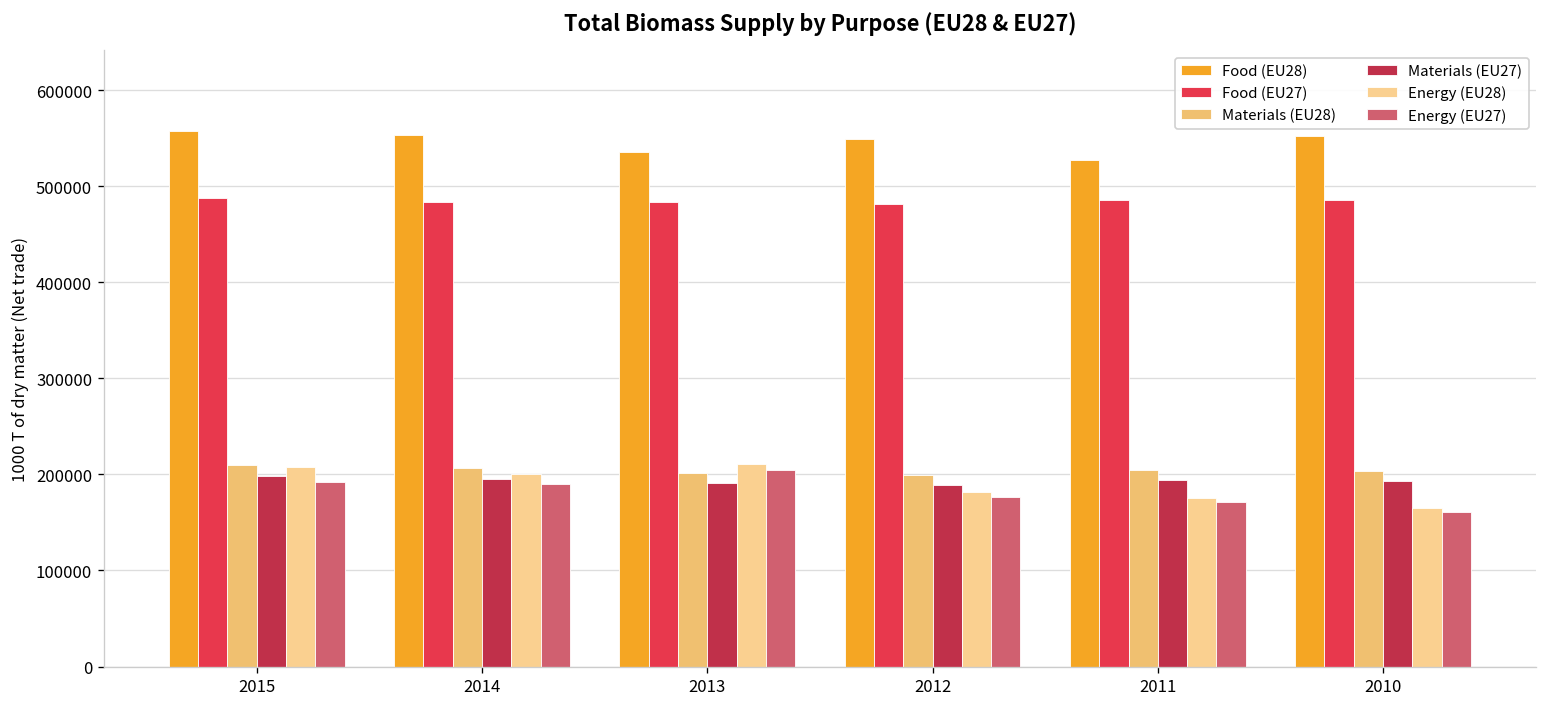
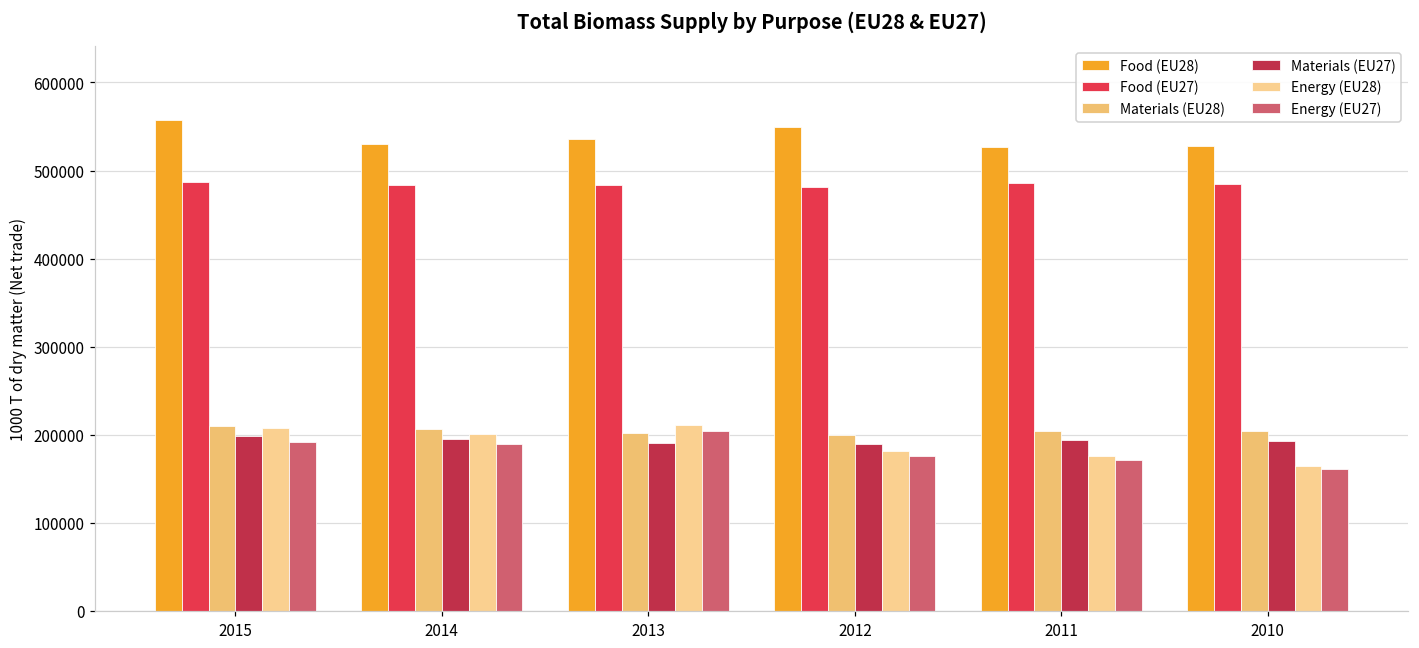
  {
    "Food (EU28)": {
      "2015": 560000,
-     "2014": 550000,
+     "2014": 530000,
      "2013": 540000,
      "2012": 550000,
      "2011": 530000,
-     "2010": 550000
+     "2010": 530000
    }
  }
